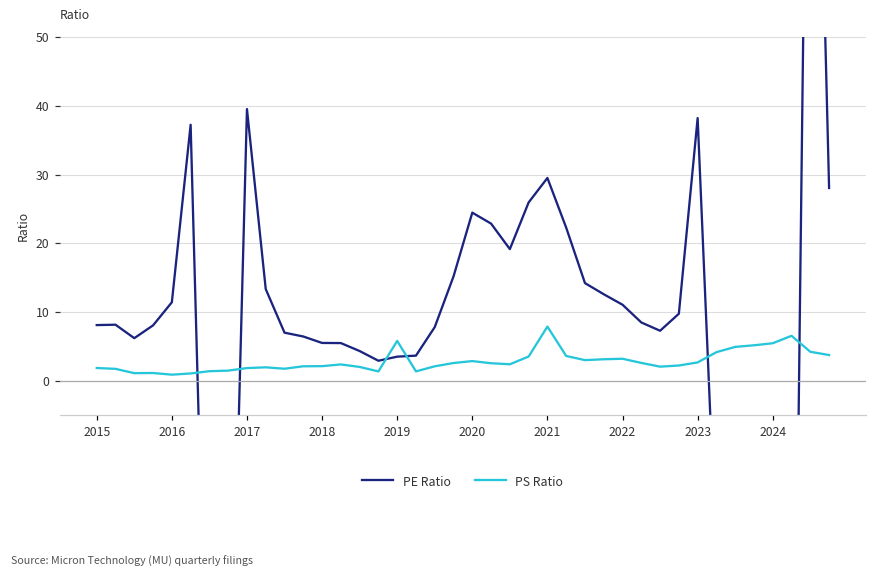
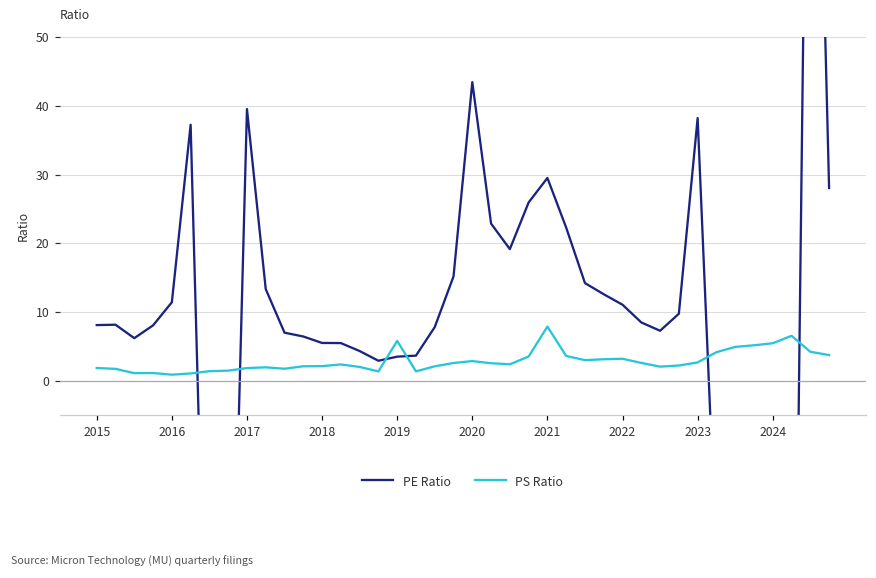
  {
    "PE Ratio": {
      "2015": 8,
      "2016": 11,
      "2017": 40,
      "2018": 6,
      "2019": 4,
-     "2020": 24,
+     "2020": 43,
      "2021": 30,
      "2022": 11,
      "2023": 38
    },
    "PS Ratio": {
      "2015": 2,
      "2016": 1,
      "2017": 2,
      "2018": 2,
      "2019": 6,
      "2020": 3,
      "2021": 8,
      "2022": 3,
      "2023": 3,
      "2024": 5
    }
  }
